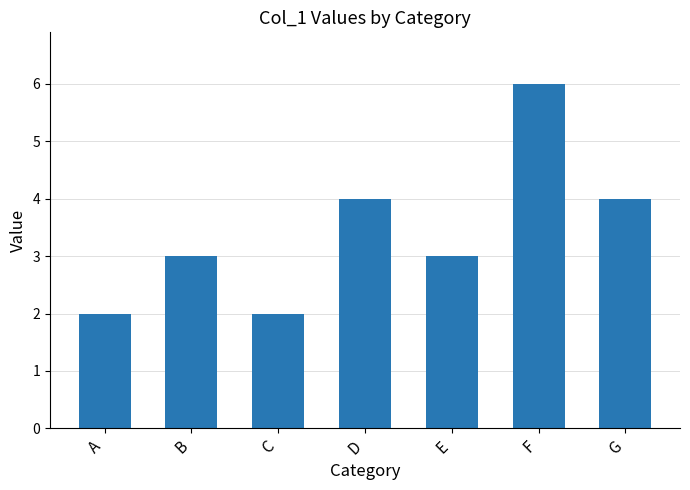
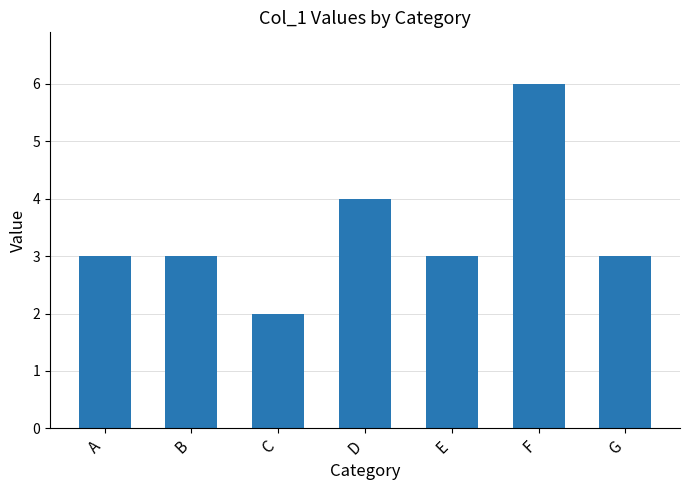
  {
-   "A": 2,
+   "A": 3,
    "B": 3,
    "C": 2,
    "D": 4,
    "E": 3,
    "F": 6,
-   "G": 4
+   "G": 3
  }
